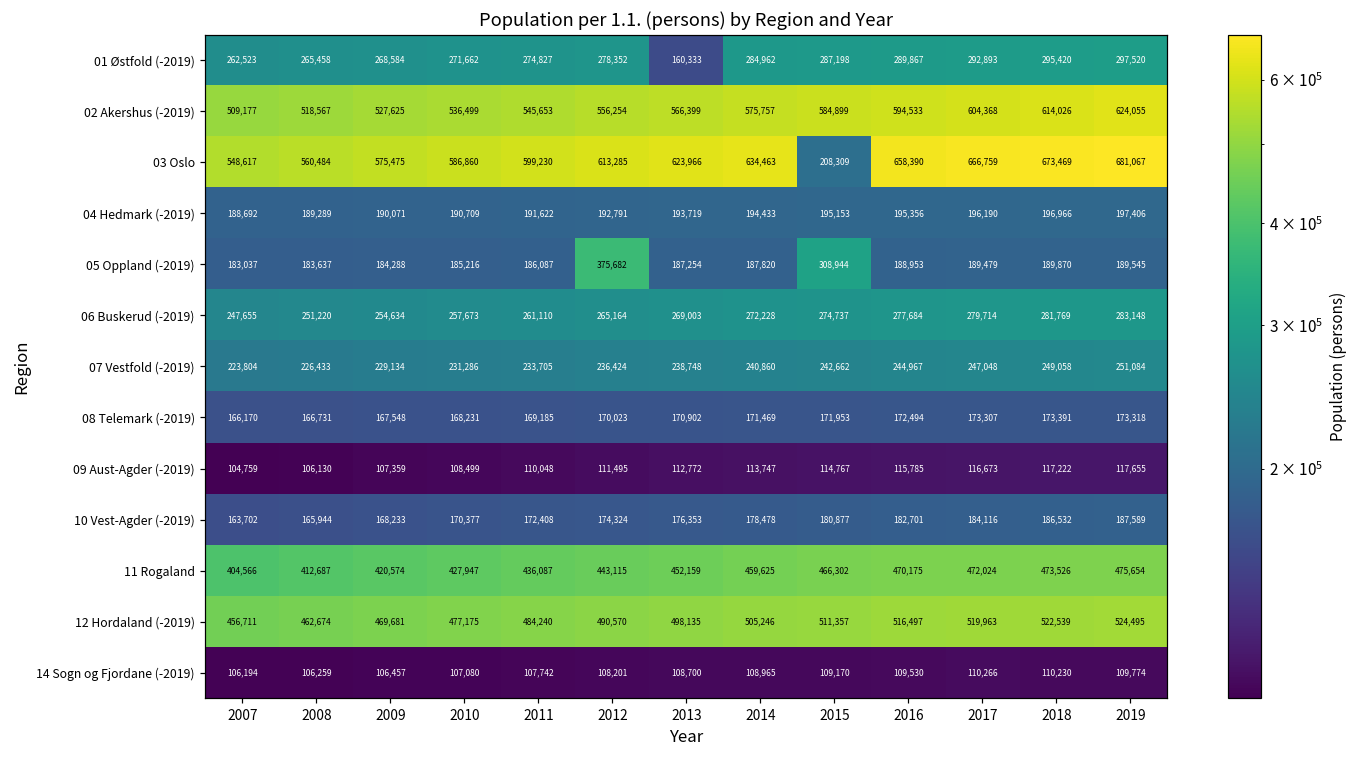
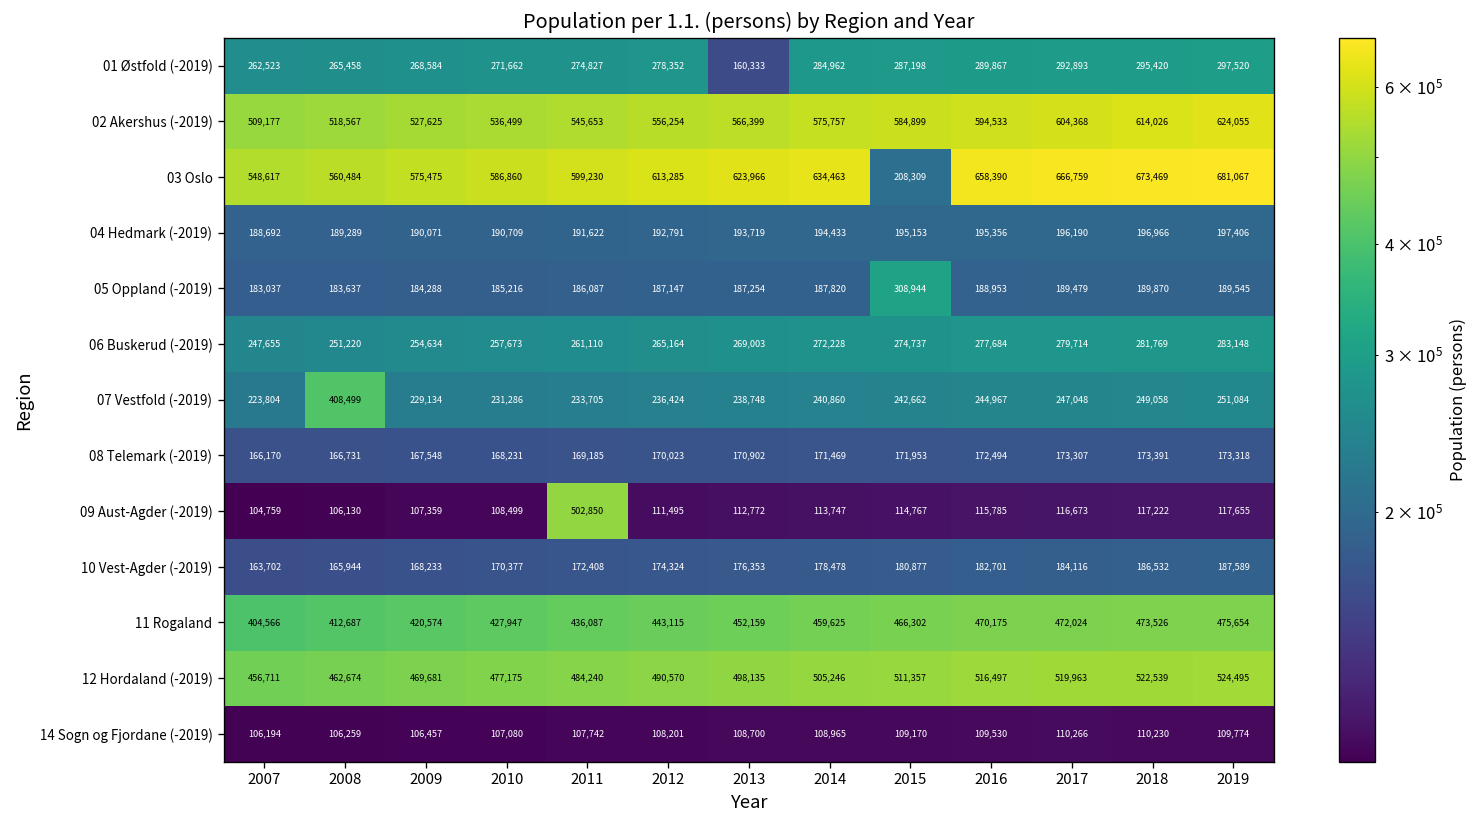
  {
    "01 Østfold (-2019)": {
      "2007": "262,523",
      "2008": "265,458",
      "2009": "268,584",
      "2010": "271,662",
      "2011": "274,827",
      "2012": "278,352",
      "2013": "160,333",
      "2014": "284,962",
      "2015": "287,198",
      "2016": "289,867",
      "2017": "292,893",
      "2018": "295,420",
      "2019": "297,520"
    },
    "02 Akershus (-2019)": {
      "2007": "509,177",
      "2008": "518,567",
      "2009": "527,625",
      "2010": "536,499",
      "2011": "545,653",
      "2012": "556,254",
      "2013": "566,399",
      "2014": "575,757",
      "2015": "584,899",
      "2016": "594,533",
      "2017": "604,368",
      "2018": "614,026",
      "2019": "624,055"
    },
    "03 Oslo": {
      "2007": "548,617",
      "2008": "560,484",
      "2009": "575,475",
      "2010": "586,860",
      "2011": "599,230",
      "2012": "613,285",
      "2013": "623,966",
      "2014": "634,463",
      "2015": "208,309",
      "2016": "658,390",
      "2017": "666,759",
      "2018": "673,469",
      "2019": "681,067"
    },
    "04 Hedmark (-2019)": {
      "2007": "188,692",
      "2008": "189,289",
      "2009": "190,071",
      "2010": "190,709",
      "2011": "191,622",
      "2012": "192,791",
      "2013": "193,719",
      "2014": "194,433",
      "2015": "195,153",
      "2016": "195,356",
      "2017": "196,190",
      "2018": "196,966",
      "2019": "197,406"
    },
    "05 Oppland (-2019)": {
      "2007": "183,037",
      "2008": "183,637",
      "2009": "184,288",
      "2010": "185,216",
      "2011": "186,087",
-     "2012": "375,682",
+     "2012": "187,147",
      "2013": "187,254",
      "2014": "187,820",
      "2015": "308,944",
      "2016": "188,953",
      "2017": "189,479",
      "2018": "189,870",
      "2019": "189,545"
    },
    "06 Buskerud (-2019)": {
      "2007": "247,655",
      "2008": "251,220",
      "2009": "254,634",
      "2010": "257,673",
      "2011": "261,110",
      "2012": "265,164",
      "2013": "269,003",
      "2014": "272,228",
      "2015": "274,737",
      "2016": "277,684",
      "2017": "279,714",
      "2018": "281,769",
      "2019": "283,148"
    },
    "07 Vestfold (-2019)": {
      "2007": "223,804",
-     "2008": "226,433",
+     "2008": "408,499",
      "2009": "229,134",
      "2010": "231,286",
      "2011": "233,705",
      "2012": "236,424",
      "2013": "238,748",
      "2014": "240,860",
      "2015": "242,662",
      "2016": "244,967",
      "2017": "247,048",
      "2018": "249,058",
      "2019": "251,084"
    },
    "08 Telemark (-2019)": {
      "2007": "166,170",
      "2008": "166,731",
      "2009": "167,548",
      "2010": "168,231",
      "2011": "169,185",
      "2012": "170,023",
      "2013": "170,902",
      "2014": "171,469",
      "2015": "171,953",
      "2016": "172,494",
      "2017": "173,307",
      "2018": "173,391",
      "2019": "173,318"
    },
    "09 Aust-Agder (-2019)": {
      "2007": "104,759",
      "2008": "106,130",
      "2009": "107,359",
      "2010": "108,499",
-     "2011": "110,048",
+     "2011": "502,850",
      "2012": "111,495",
      "2013": "112,772",
      "2014": "113,747",
      "2015": "114,767",
      "2016": "115,785",
      "2017": "116,673",
      "2018": "117,222",
      "2019": "117,655"
    },
    "10 Vest-Agder (-2019)": {
      "2007": "163,702",
      "2008": "165,944",
      "2009": "168,233",
      "2010": "170,377",
      "2011": "172,408",
      "2012": "174,324",
      "2013": "176,353",
      "2014": "178,478",
      "2015": "180,877",
      "2016": "182,701",
      "2017": "184,116",
      "2018": "186,532",
      "2019": "187,589"
    },
    "11 Rogaland": {
      "2007": "404,566",
      "2008": "412,687",
      "2009": "420,574",
      "2010": "427,947",
      "2011": "436,087",
      "2012": "443,115",
      "2013": "452,159",
      "2014": "459,625",
      "2015": "466,302",
      "2016": "470,175",
      "2017": "472,024",
      "2018": "473,526",
      "2019": "475,654"
    },
    "12 Hordaland (-2019)": {
      "2007": "456,711",
      "2008": "462,674",
      "2009": "469,681",
      "2010": "477,175",
      "2011": "484,240",
      "2012": "490,570",
      "2013": "498,135",
      "2014": "505,246",
      "2015": "511,357",
      "2016": "516,497",
      "2017": "519,963",
      "2018": "522,539",
      "2019": "524,495"
    },
    "14 Sogn og Fjordane (-2019)": {
      "2007": "106,194",
      "2008": "106,259",
      "2009": "106,457",
      "2010": "107,080",
      "2011": "107,742",
      "2012": "108,201",
      "2013": "108,700",
      "2014": "108,965",
      "2015": "109,170",
      "2016": "109,530",
      "2017": "110,266",
      "2018": "110,230",
      "2019": "109,774"
    }
  }
